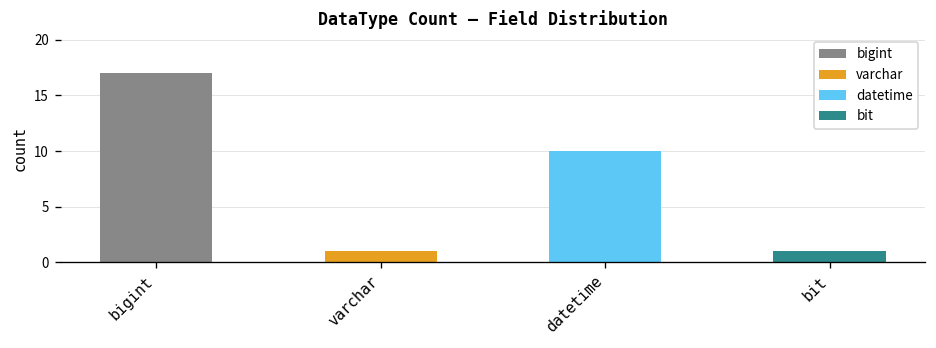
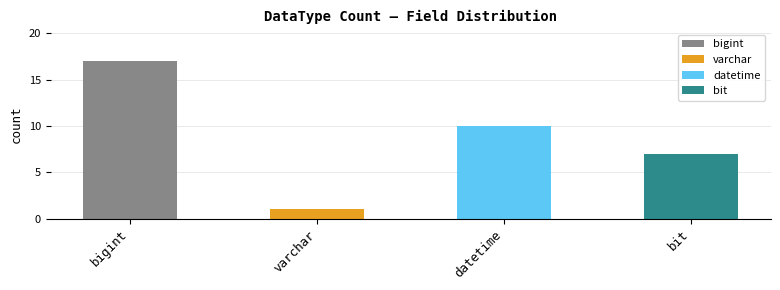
  {
    "bigint": 17,
    "varchar": 1,
    "datetime": 10,
-   "bit": 1
+   "bit": 7
  }
